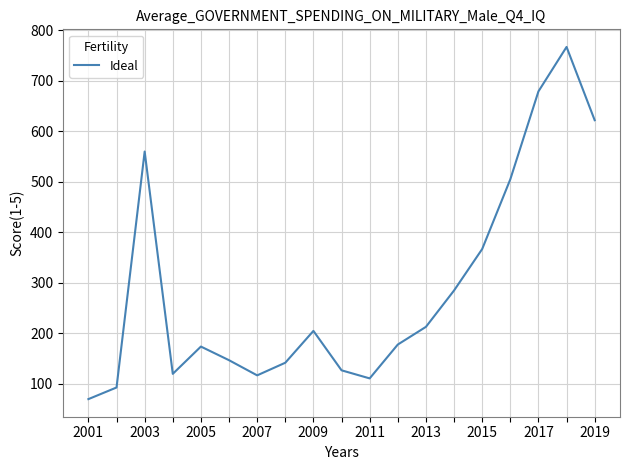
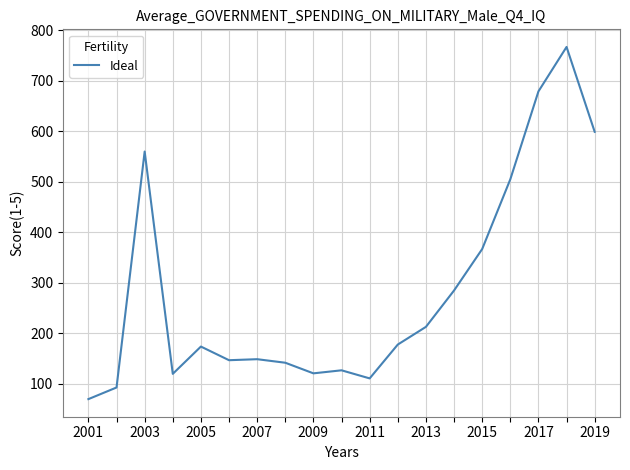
  {
    "2001": 70,
    "2003": 560,
    "2005": 170,
-   "2007": 120,
-   "2009": 210,
+   "2007": 150,
+   "2009": 120,
    "2011": 110,
    "2013": 210,
    "2015": 370,
    "2017": 680,
-   "2019": 620
+   "2019": 600
  }
